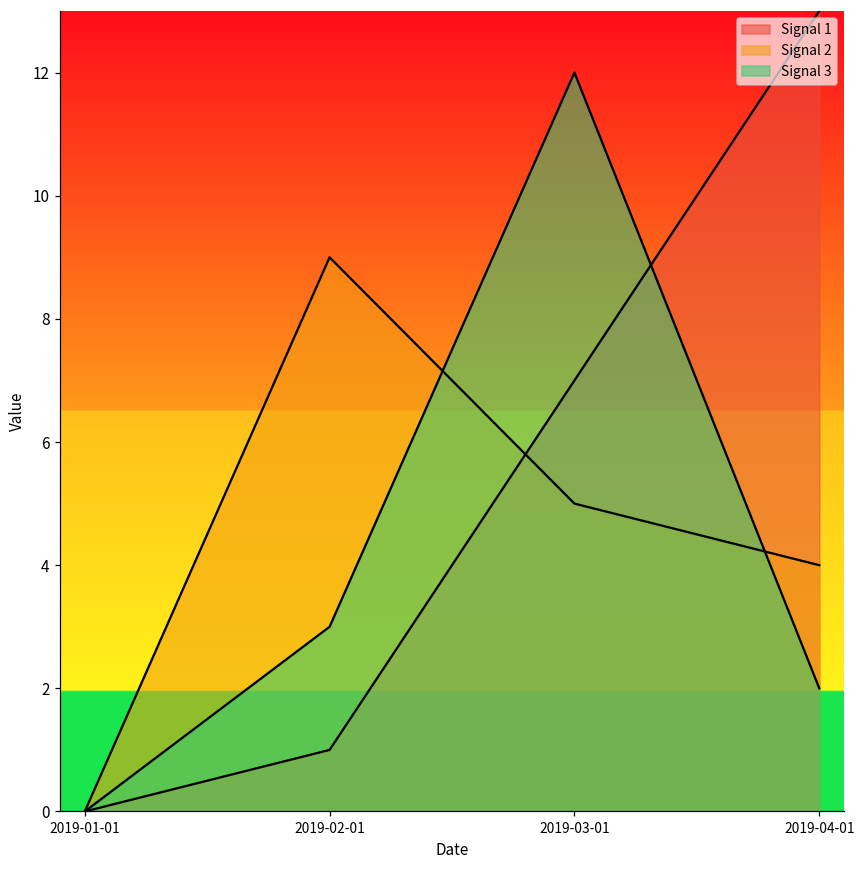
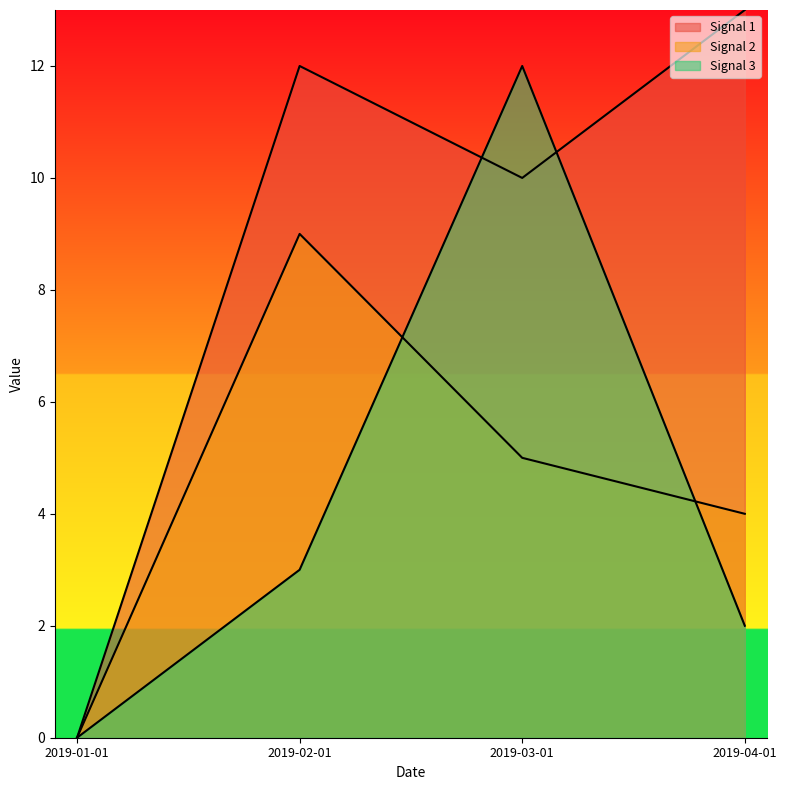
  {
    "Signal 1": {
-     "2019-02-01": 1,
-     "2019-03-01": 7,
+     "2019-02-01": 12,
+     "2019-03-01": 10,
      "2019-04-01": 13
    },
    "Signal 2": {
      "2019-02-01": 9,
      "2019-03-01": 5,
      "2019-04-01": 4
    },
    "Signal 3": {
      "2019-02-01": 3,
      "2019-03-01": 12,
      "2019-04-01": 2
    }
  }
